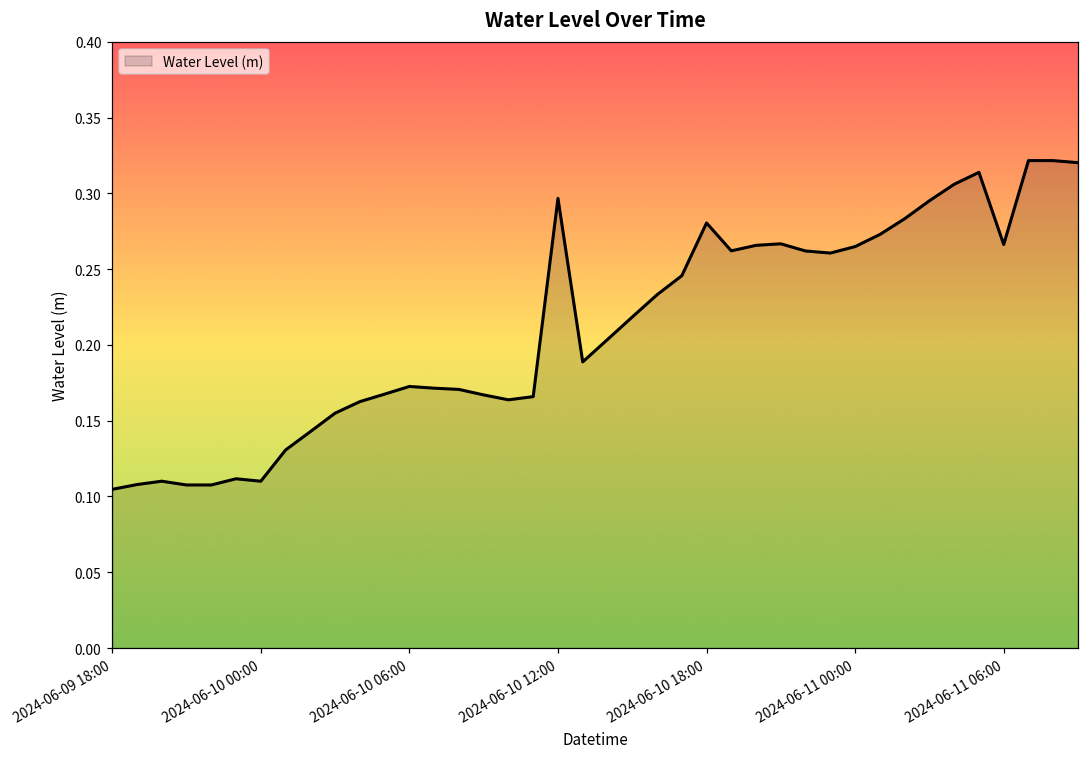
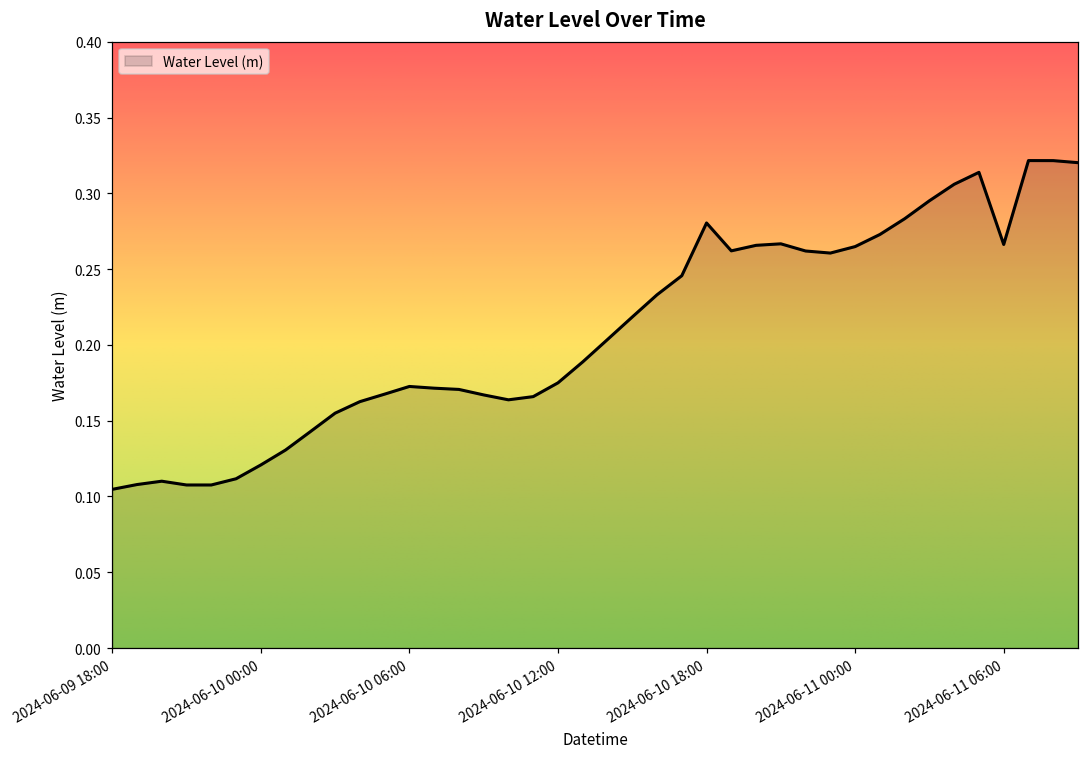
  {
    "2024-06-09 18:00": 0.105,
-   "2024-06-10 00:00": 0.110,
+   "2024-06-10 00:00": 0.121,
    "2024-06-10 06:00": 0.173,
-   "2024-06-10 12:00": 0.297,
+   "2024-06-10 12:00": 0.175,
    "2024-06-10 18:00": 0.280,
    "2024-06-11 00:00": 0.265,
    "2024-06-11 06:00": 0.266
  }
